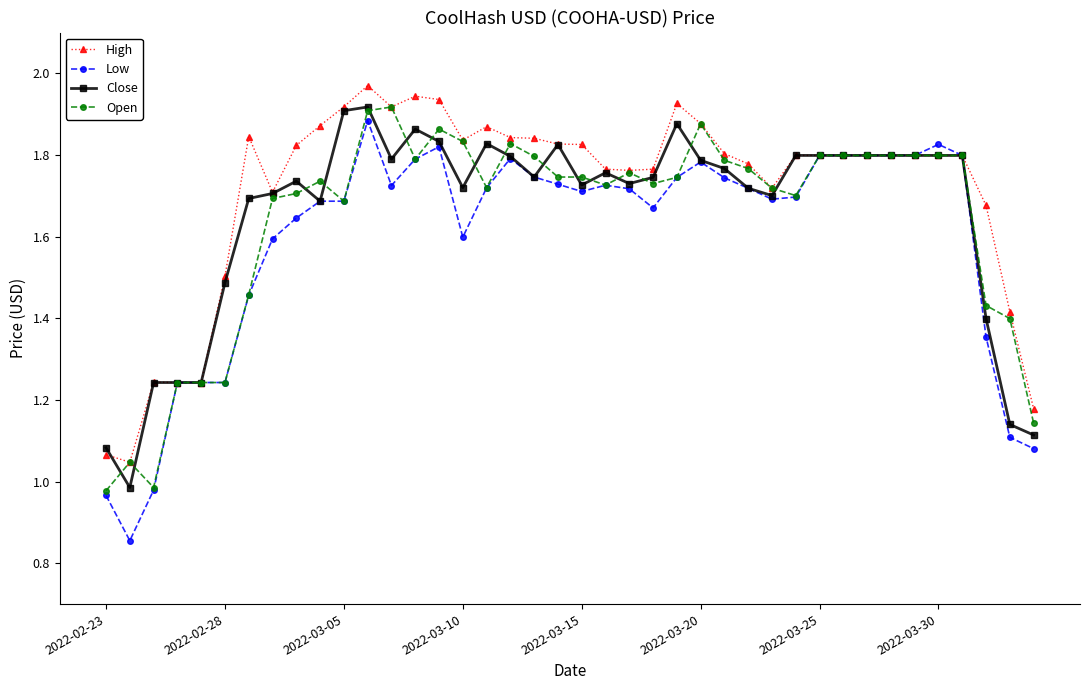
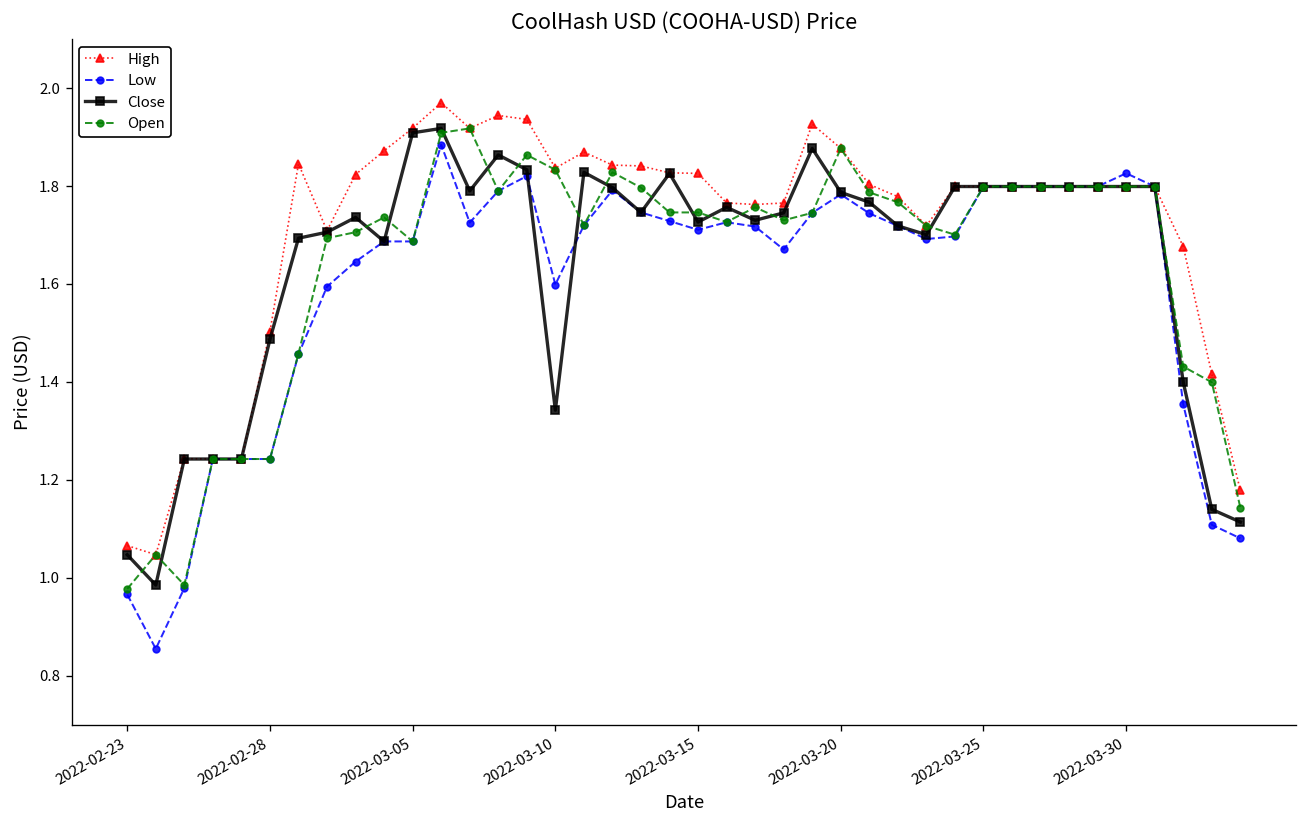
  {
    "High": {
      "2022-02-23": 1.07,
      "2022-02-28": 1.50,
      "2022-03-05": 1.92,
      "2022-03-15": 1.83
    },
    "Low": {
      "2022-02-23": 0.97,
      "2022-03-10": 1.60,
      "2022-03-15": 1.71,
      "2022-03-30": 1.83
    },
    "Close": {
-     "2022-02-23": 1.08,
+     "2022-02-23": 1.05,
      "2022-02-28": 1.49,
      "2022-03-05": 1.91,
-     "2022-03-10": 1.72,
+     "2022-03-10": 1.34,
      "2022-03-15": 1.73
    },
    "Open": {
      "2022-02-23": 0.98,
      "2022-03-15": 1.75
    }
  }
